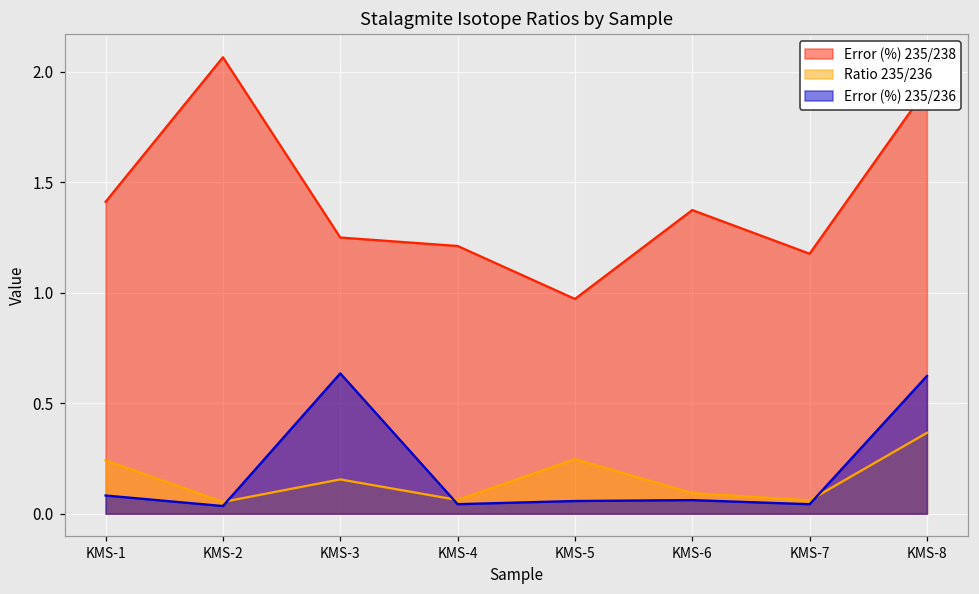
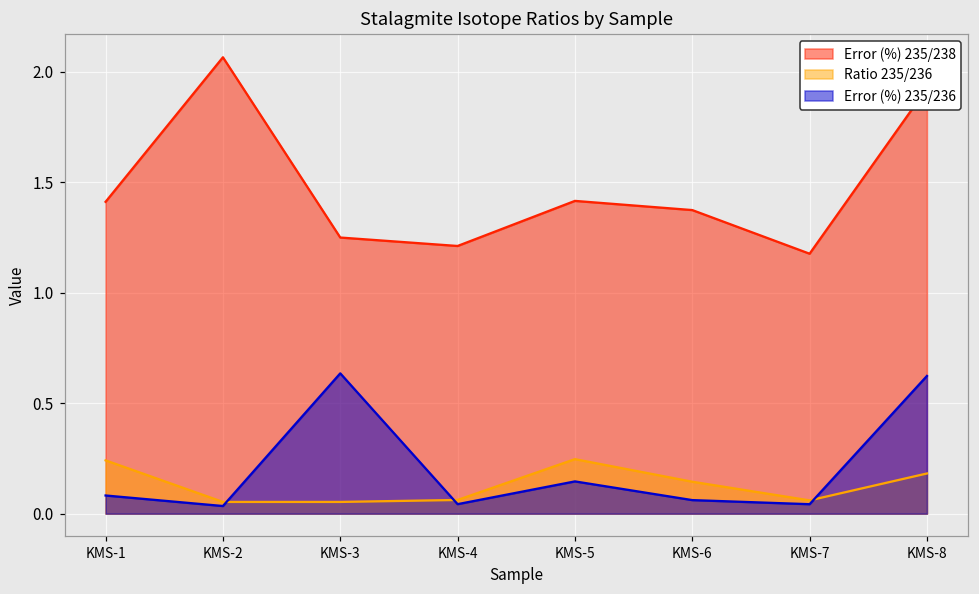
  {
    "Error (%) 235/238": {
      "KMS-1": 1.41,
      "KMS-2": 2.06,
      "KMS-3": 1.25,
      "KMS-4": 1.21,
-     "KMS-5": 0.97,
+     "KMS-5": 1.42,
      "KMS-6": 1.37,
      "KMS-7": 1.18
    },
    "Ratio 235/236": {
      "KMS-1": 0.24,
      "KMS-2": 0.05,
-     "KMS-3": 0.15,
+     "KMS-3": 0.05,
      "KMS-4": 0.06,
      "KMS-5": 0.25,
-     "KMS-6": 0.09,
+     "KMS-6": 0.14,
      "KMS-7": 0.06,
-     "KMS-8": 0.37
+     "KMS-8": 0.18
    },
    "Error (%) 235/236": {
      "KMS-1": 0.08,
      "KMS-2": 0.03,
      "KMS-3": 0.63,
      "KMS-4": 0.04,
-     "KMS-5": 0.06,
+     "KMS-5": 0.15,
      "KMS-6": 0.06,
      "KMS-7": 0.04,
      "KMS-8": 0.62
    }
  }
